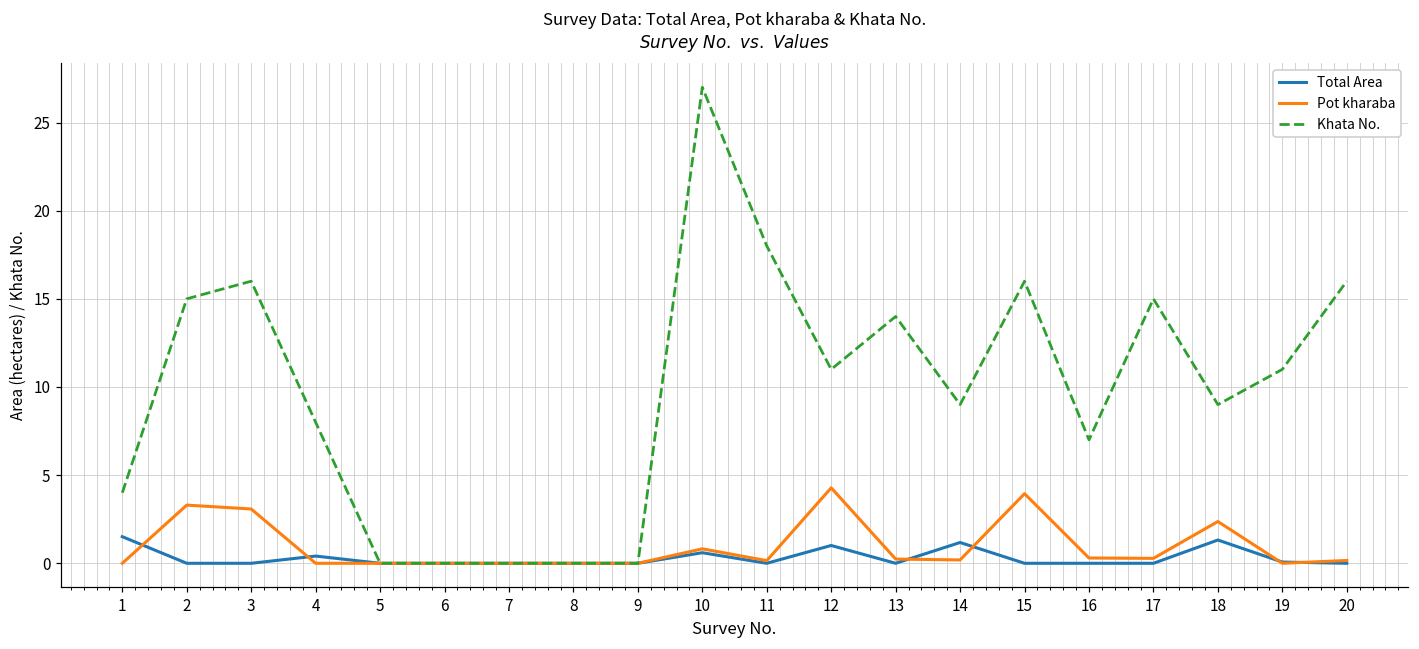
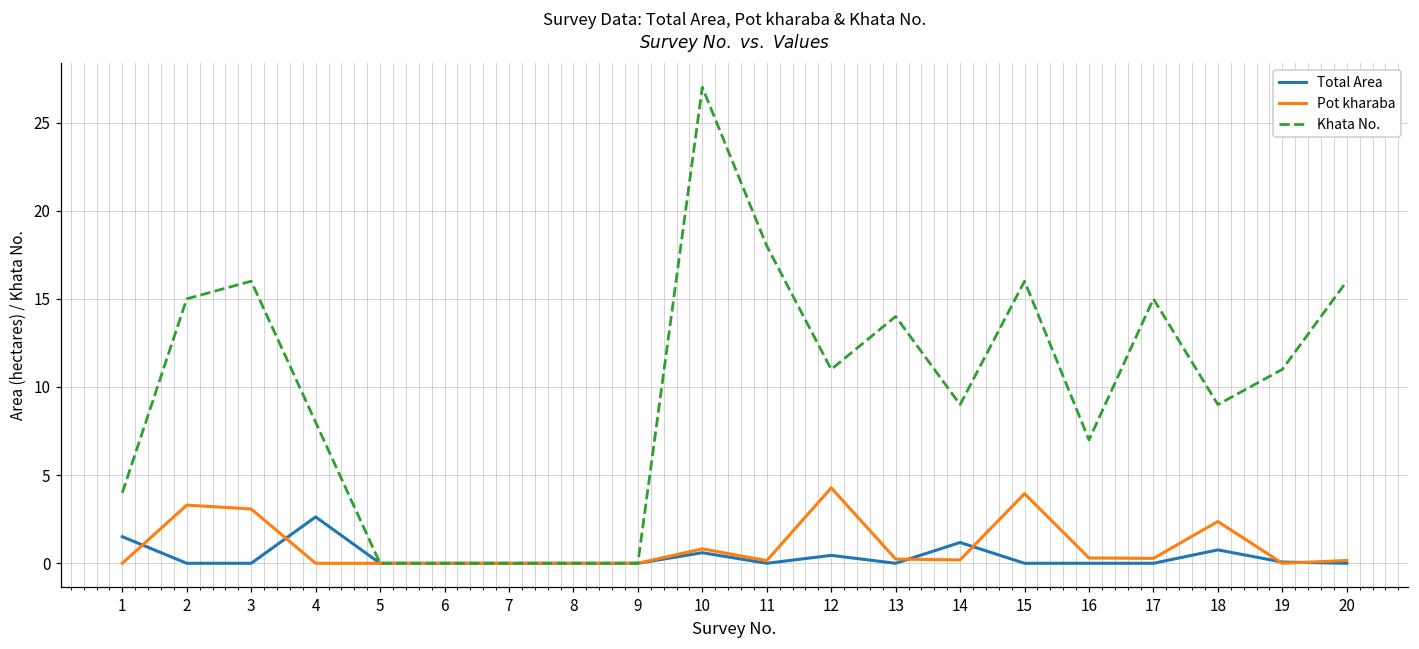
  {
    "Total Area": {
      "1": 1.5,
      "2": 0.0,
      "3": 0.0,
-     "4": 0.4,
+     "4": 2.6,
      "10": 0.6,
-     "12": 1.0,
+     "12": 0.5,
      "13": 0.0,
      "14": 1.2,
      "15": 0.0,
      "16": 0.0,
      "17": 0.0,
-     "18": 1.3,
+     "18": 0.8,
      "20": 0.0
    },
    "Pot kharaba": {
      "1": 0.0,
      "2": 3.3,
      "3": 3.1,
      "4": 0.0,
      "10": 0.8,
      "12": 4.3,
      "13": 0.2,
      "14": 0.2,
      "15": 4.0,
      "16": 0.3,
      "17": 0.3,
      "18": 2.4,
      "20": 0.2
    },
    "Khata No.": {
      "1": 4.0,
      "2": 15.0,
      "3": 16.0,
      "4": 8.0,
      "10": 27.0,
      "11": 18.0,
      "12": 11.0,
      "13": 14.0,
      "14": 9.0,
      "15": 16.0,
      "16": 7.0,
      "17": 15.0,
      "18": 9.0,
      "19": 11.0,
      "20": 16.0
    }
  }
